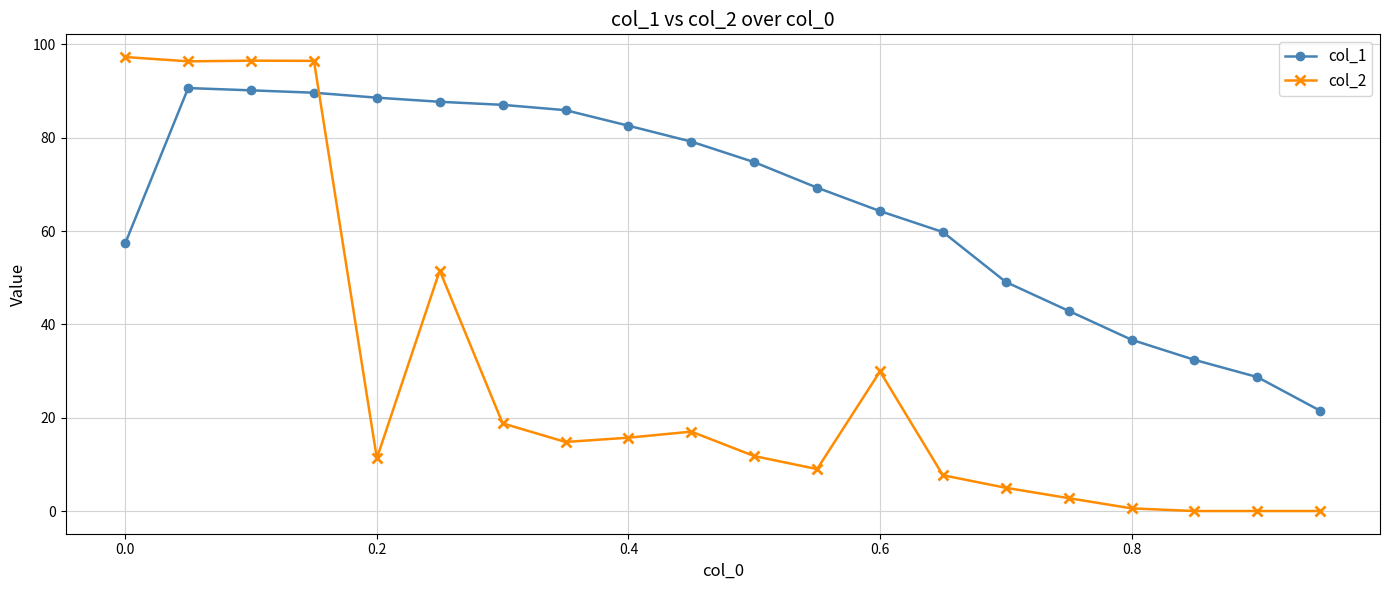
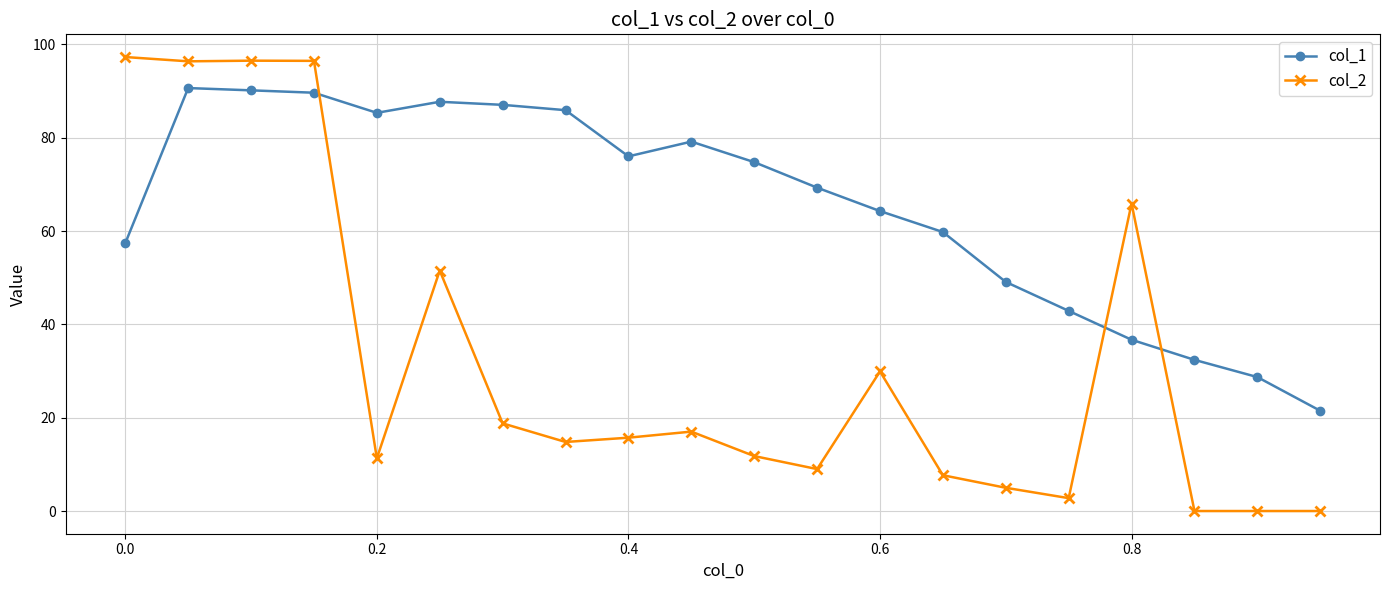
  {
    "col_1": {
      "0.0": 57,
-     "0.2": 89,
-     "0.4": 83,
+     "0.2": 85,
+     "0.4": 76,
      "0.6": 64,
      "0.8": 37
    },
    "col_2": {
      "0.0": 97,
      "0.2": 11,
      "0.4": 16,
      "0.6": 30,
-     "0.8": 1
+     "0.8": 66
    }
  }
